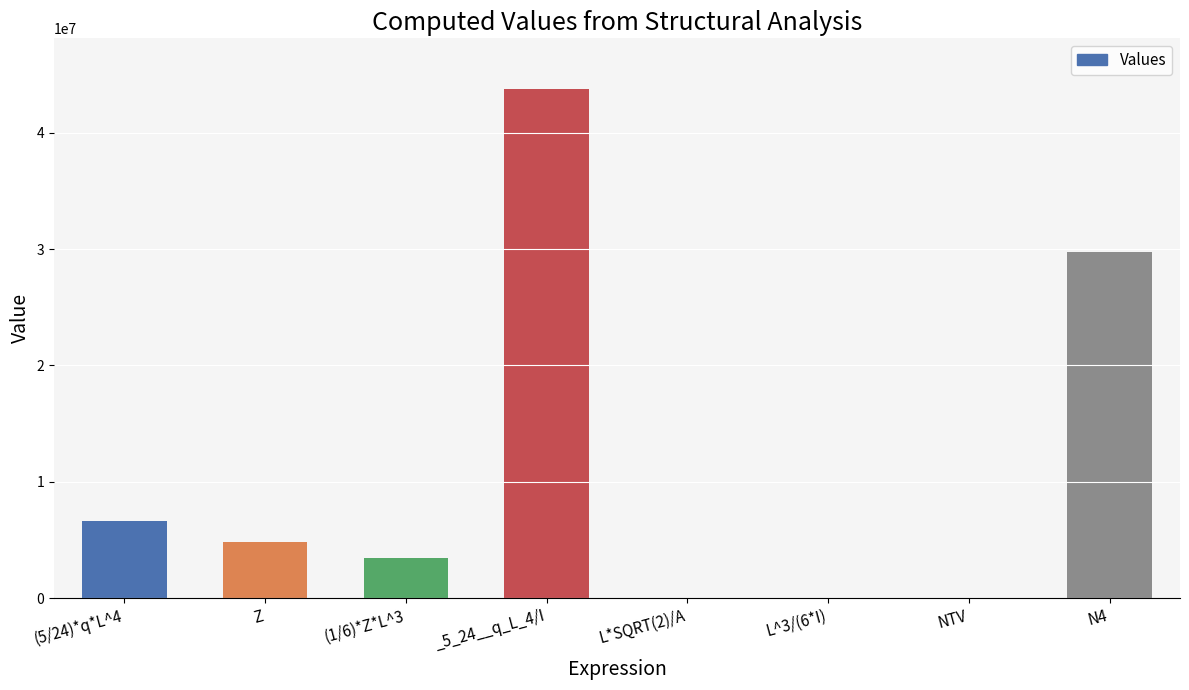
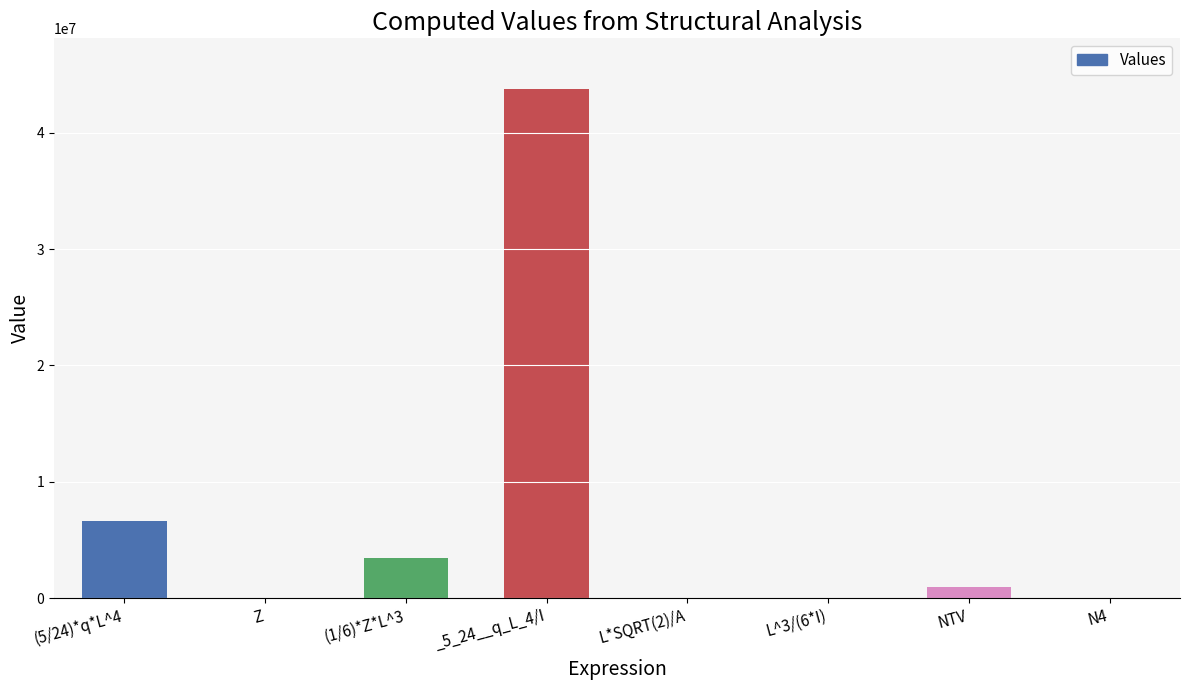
  {
    "(5/24)*q*L^4": 6600000,
-   "Z": 4800000,
+   "Z": 0,
    "(1/6)*Z*L^3": 3400000,
    "_5_24__q_L_4/I": 43700000,
-   "NTV": 0,
-   "N4": 29800000
+   "NTV": 1000000,
+   "N4": 0
  }
